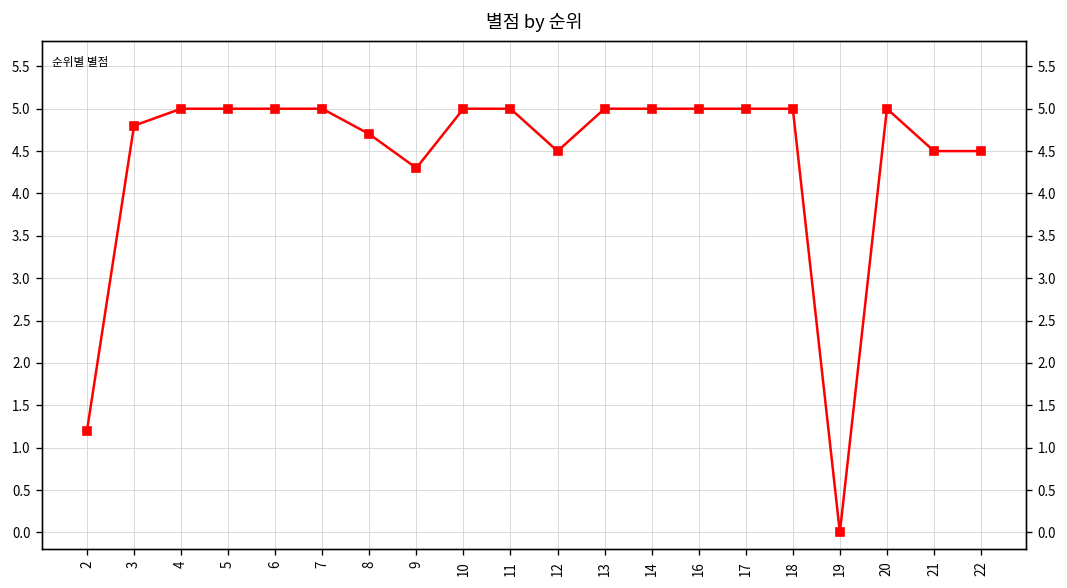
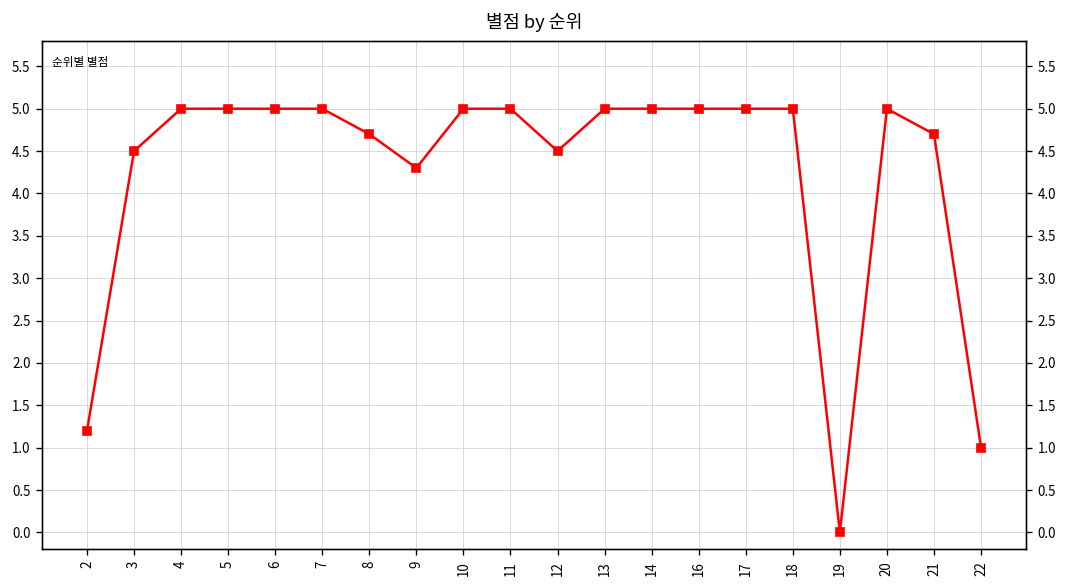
  {
    "2": 1.2,
-   "3": 4.8,
+   "3": 4.5,
    "4": 5.0,
    "5": 5.0,
    "6": 5.0,
    "7": 5.0,
    "8": 4.7,
    "9": 4.3,
    "10": 5.0,
    "11": 5.0,
    "12": 4.5,
    "13": 5.0,
    "14": 5.0,
    "16": 5.0,
    "17": 5.0,
    "18": 5.0,
    "19": 0.0,
    "20": 5.0,
-   "21": 4.5,
-   "22": 4.5
+   "21": 4.7,
+   "22": 1.0
  }
